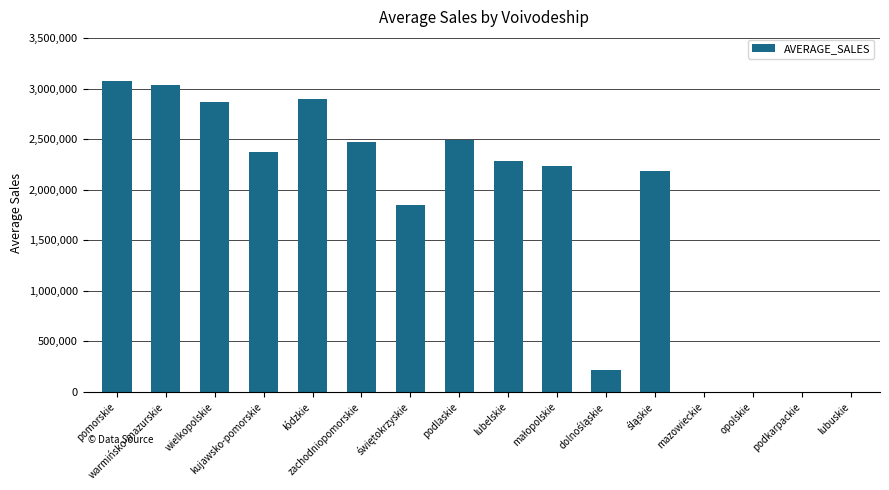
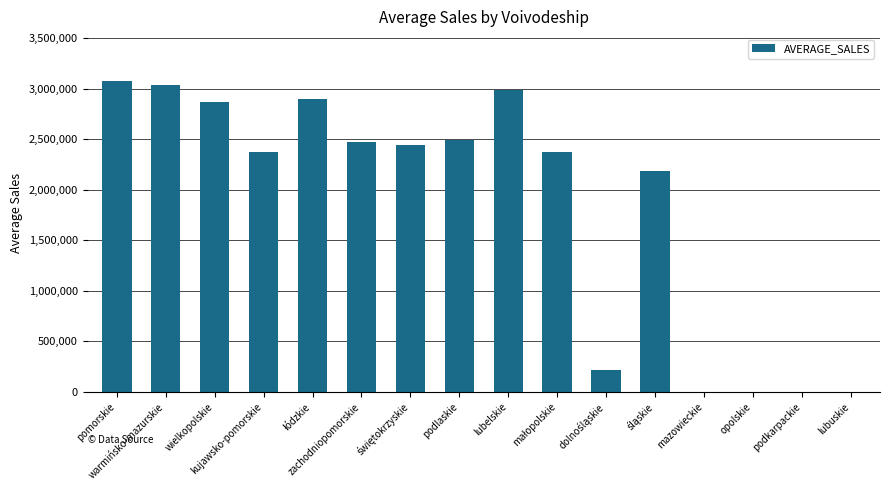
  {
    "pomorskie": "3,080,000",
    "warmińsko-mazurskie": "3,030,000",
    "wielkopolskie": "2,870,000",
    "kujawsko-pomorskie": "2,370,000",
    "łódzkie": "2,900,000",
    "zachodniopomorskie": "2,470,000",
-   "świętokrzyskie": "1,850,000",
+   "świętokrzyskie": "2,450,000",
    "podlaskie": "2,490,000",
-   "lubelskie": "2,290,000",
-   "małopolskie": "2,240,000",
+   "lubelskie": "2,980,000",
+   "małopolskie": "2,380,000",
    "dolnośląskie": "220,000",
    "śląskie": "2,180,000",
    "mazowieckie": "0",
    "opolskie": "0",
    "podkarpackie": "0",
    "lubuskie": "0"
  }
